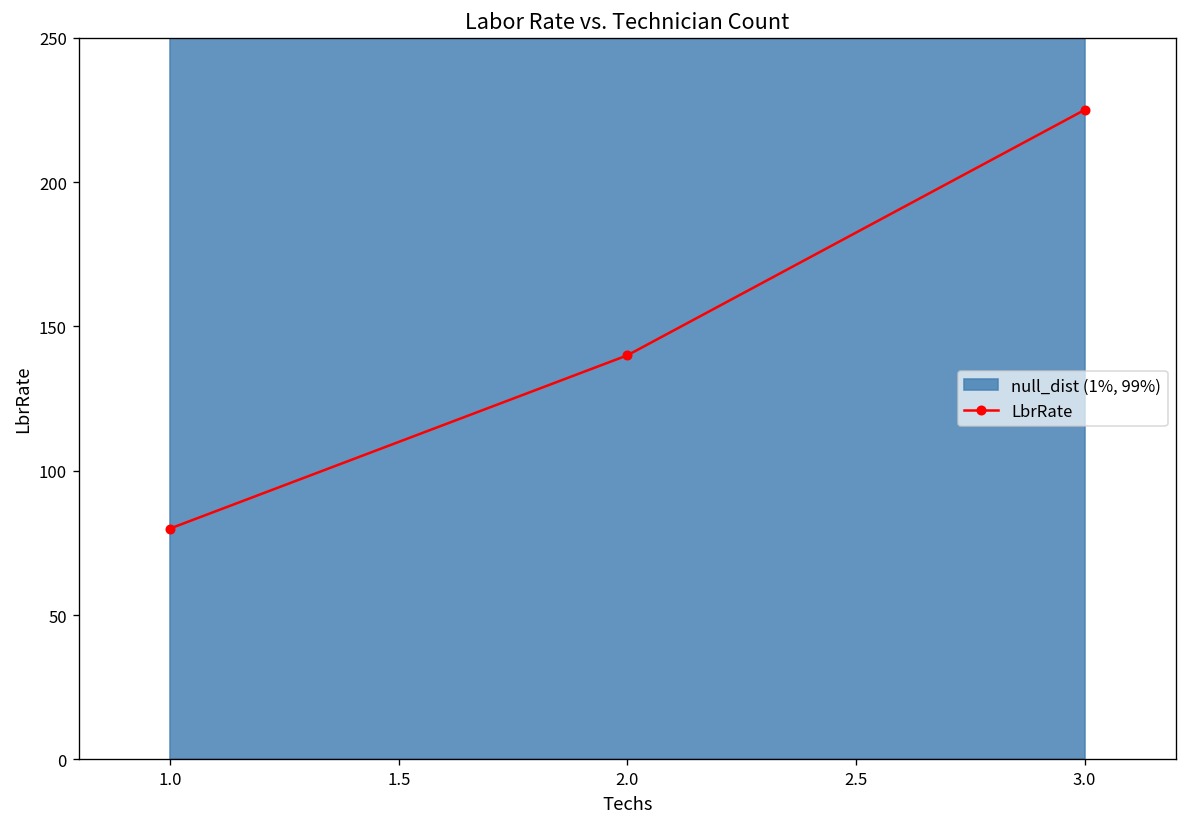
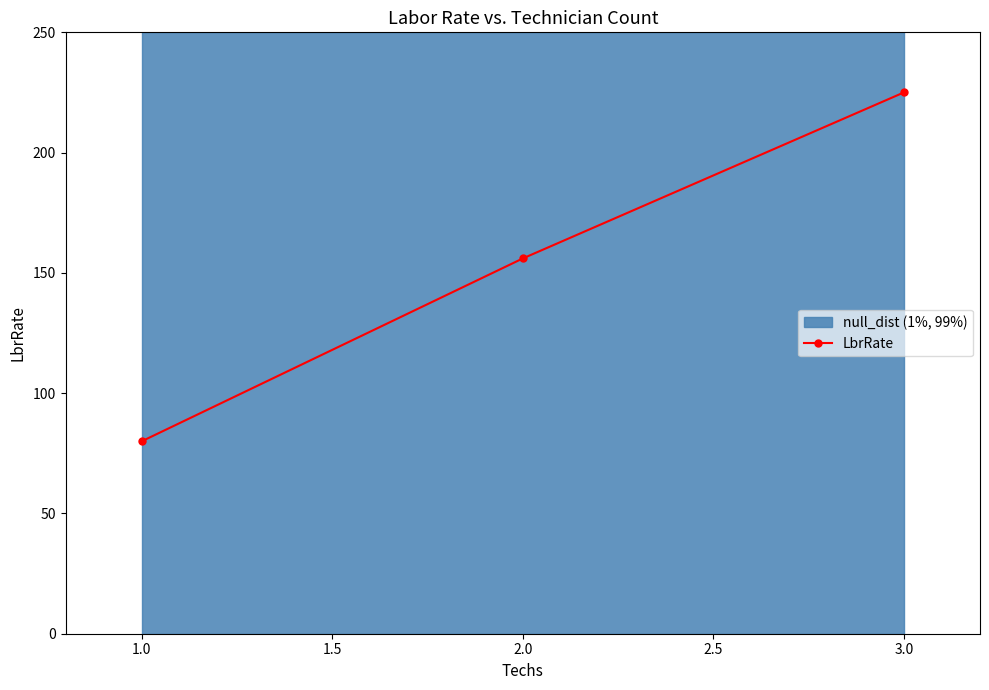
  {
    "LbrRate": {
      "1.0": 80,
-     "2.0": 140,
+     "2.0": 156,
      "3.0": 225
    },
    "null_dist (1%, 99%)": {
      "1.0": 250,
      "2.0": 250,
      "3.0": 250
    }
  }
